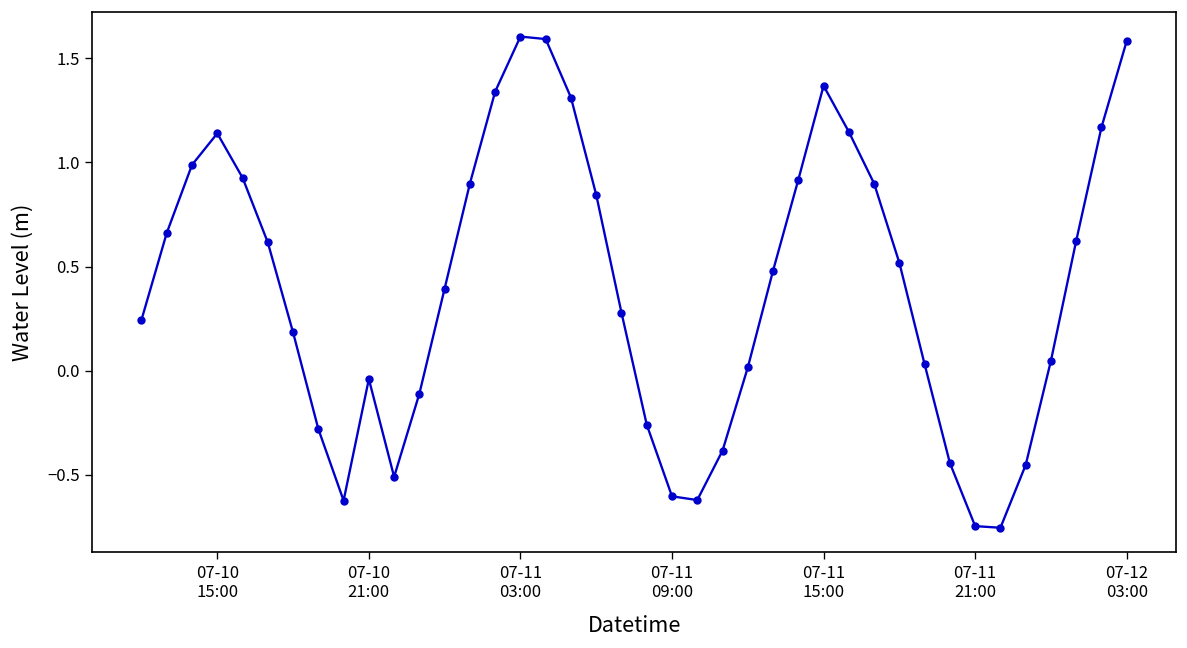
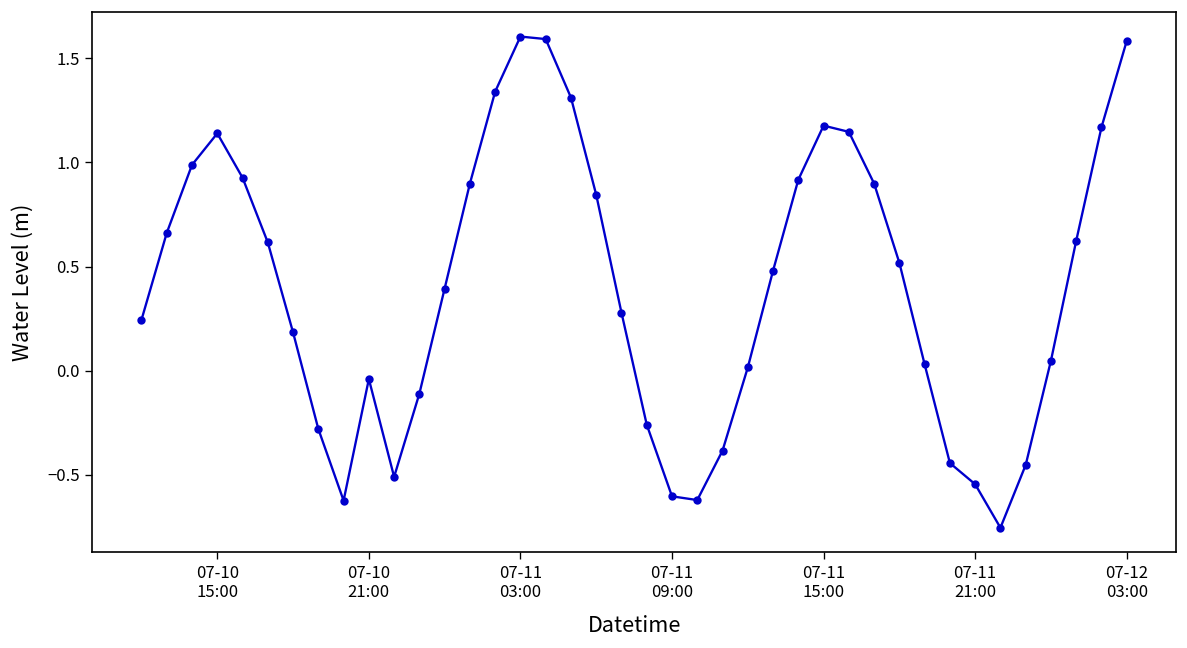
  {
    "07-10 15:00": 1.14,
    "07-10 21:00": -0.04,
    "07-11 03:00": 1.60,
    "07-11 09:00": -0.60,
-   "07-11 15:00": 1.37,
-   "07-11 21:00": -0.75,
+   "07-11 15:00": 1.18,
+   "07-11 21:00": -0.55,
    "07-12 03:00": 1.58
  }
